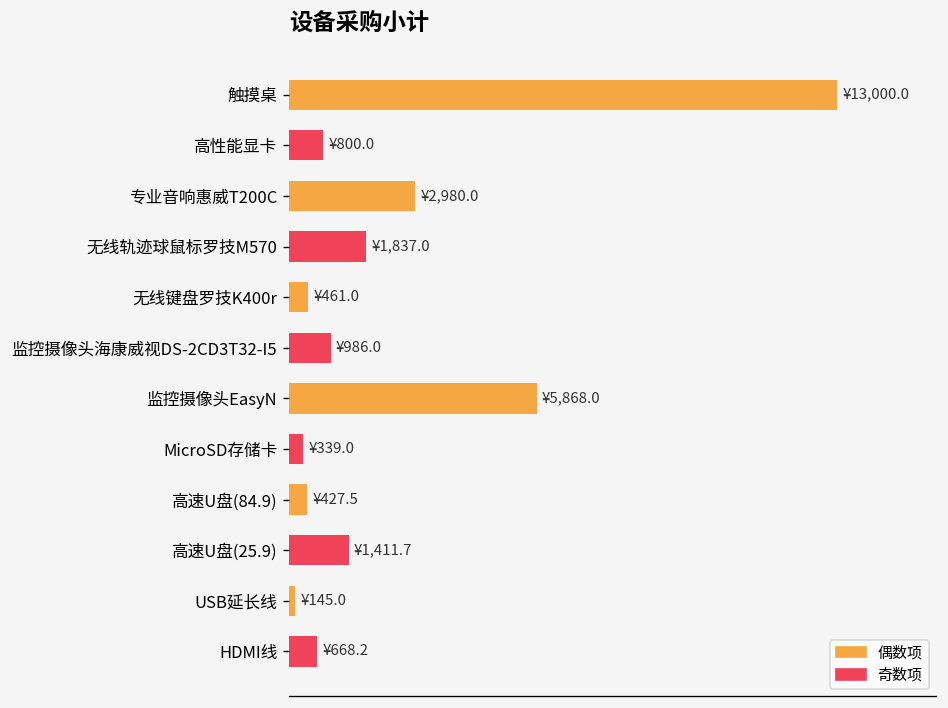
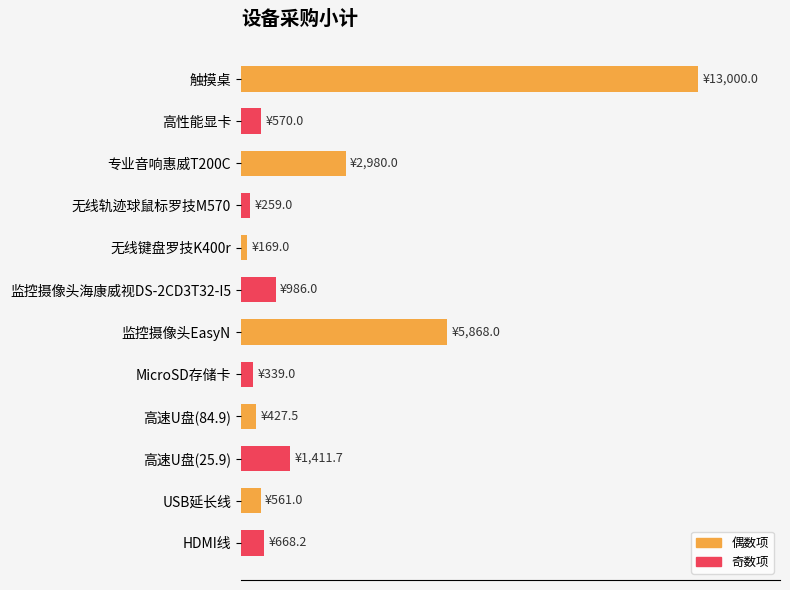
  {
    "触摸桌": "¥13,000.0",
-   "高性能显卡": "¥800.0",
+   "高性能显卡": "¥570.0",
    "专业音响惠威T200C": "¥2,980.0",
-   "无线轨迹球鼠标罗技M570": "¥1,837.0",
-   "无线键盘罗技K400r": "¥461.0",
+   "无线轨迹球鼠标罗技M570": "¥259.0",
+   "无线键盘罗技K400r": "¥169.0",
    "监控摄像头海康威视DS-2CD3T32-I5": "¥986.0",
    "监控摄像头EasyN": "¥5,868.0",
    "MicroSD存储卡": "¥339.0",
    "高速U盘(84.9)": "¥427.5",
    "高速U盘(25.9)": "¥1,411.7",
-   "USB延长线": "¥145.0",
+   "USB延长线": "¥561.0",
    "HDMI线": "¥668.2"
  }
